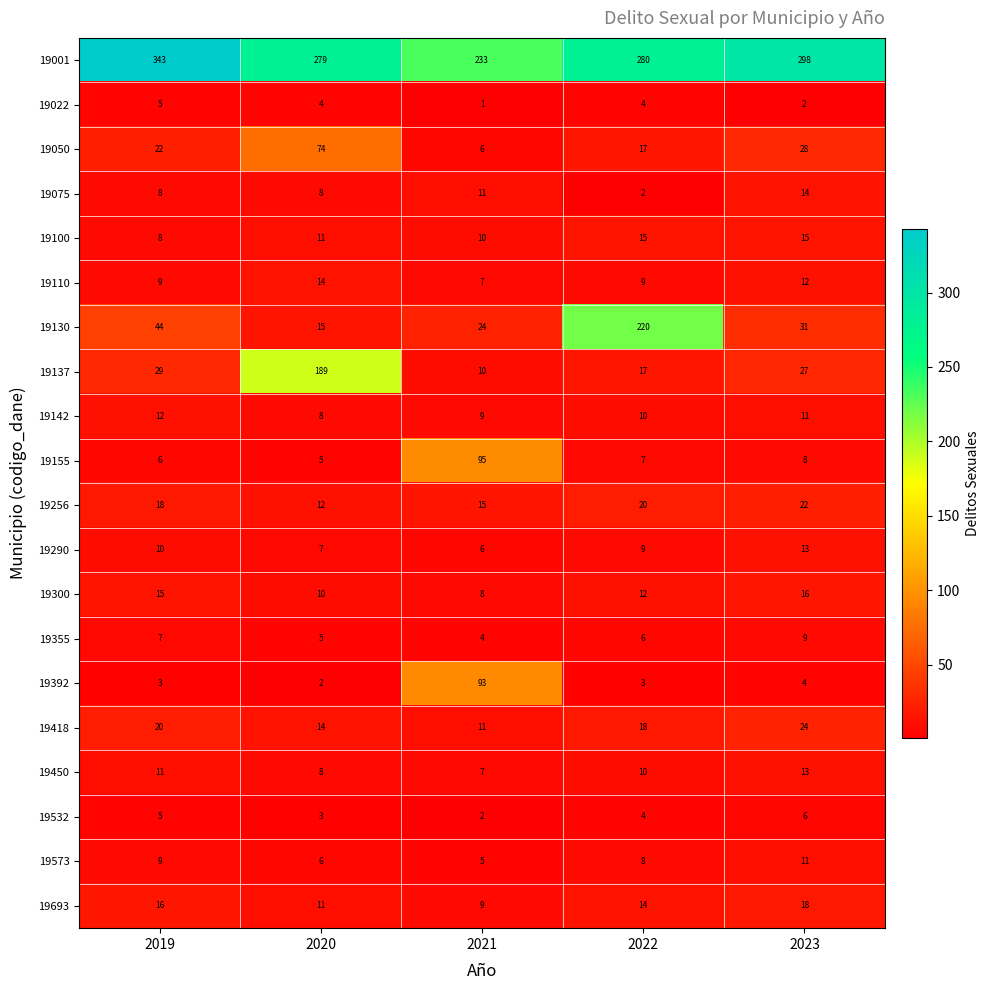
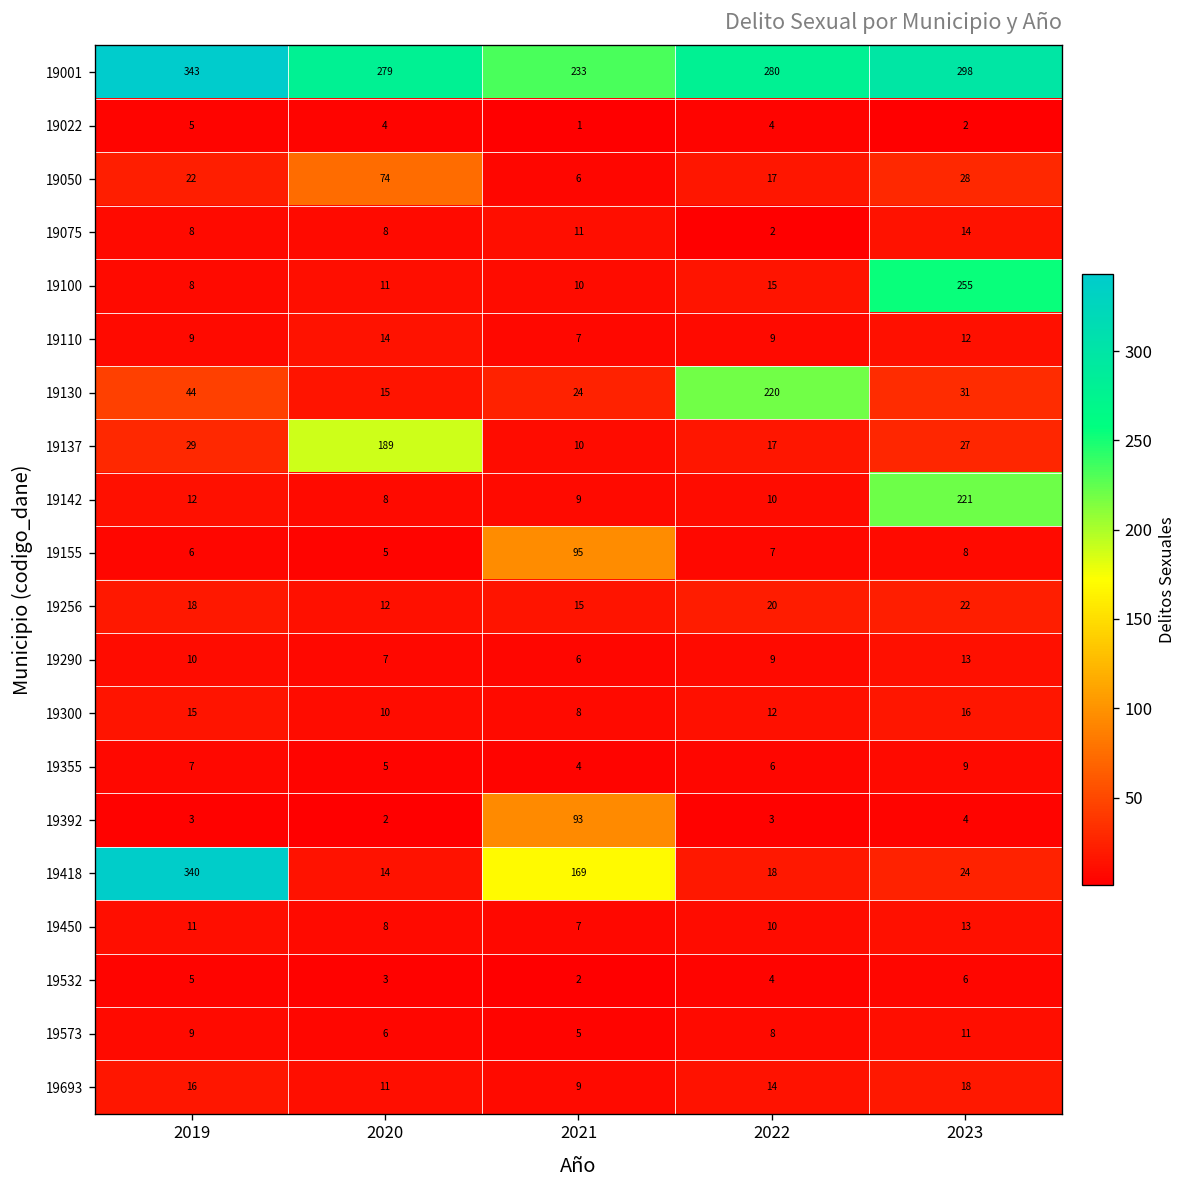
  {
    "19001": {
      "2019": 343,
      "2020": 279,
      "2021": 233,
      "2022": 280,
      "2023": 298
    },
    "19022": {
      "2019": 5,
      "2020": 4,
      "2021": 1,
      "2022": 4,
      "2023": 2
    },
    "19050": {
      "2019": 22,
      "2020": 74,
      "2021": 6,
      "2022": 17,
      "2023": 28
    },
    "19075": {
      "2019": 8,
      "2020": 8,
      "2021": 11,
      "2022": 2,
      "2023": 14
    },
    "19100": {
      "2019": 8,
      "2020": 11,
      "2021": 10,
      "2022": 15,
-     "2023": 15
+     "2023": 255
    },
    "19110": {
      "2019": 9,
      "2020": 14,
      "2021": 7,
      "2022": 9,
      "2023": 12
    },
    "19130": {
      "2019": 44,
      "2020": 15,
      "2021": 24,
      "2022": 220,
      "2023": 31
    },
    "19137": {
      "2019": 29,
      "2020": 189,
      "2021": 10,
      "2022": 17,
      "2023": 27
    },
    "19142": {
      "2019": 12,
      "2020": 8,
      "2021": 9,
      "2022": 10,
-     "2023": 11
+     "2023": 221
    },
    "19155": {
      "2019": 6,
      "2020": 5,
      "2021": 95,
      "2022": 7,
      "2023": 8
    },
    "19256": {
      "2019": 18,
      "2020": 12,
      "2021": 15,
      "2022": 20,
      "2023": 22
    },
    "19290": {
      "2019": 10,
      "2020": 7,
      "2021": 6,
      "2022": 9,
      "2023": 13
    },
    "19300": {
      "2019": 15,
      "2020": 10,
      "2021": 8,
      "2022": 12,
      "2023": 16
    },
    "19355": {
      "2019": 7,
      "2020": 5,
      "2021": 4,
      "2022": 6,
      "2023": 9
    },
    "19392": {
      "2019": 3,
      "2020": 2,
      "2021": 93,
      "2022": 3,
      "2023": 4
    },
    "19418": {
-     "2019": 20,
+     "2019": 340,
      "2020": 14,
-     "2021": 11,
+     "2021": 169,
      "2022": 18,
      "2023": 24
    },
    "19450": {
      "2019": 11,
      "2020": 8,
      "2021": 7,
      "2022": 10,
      "2023": 13
    },
    "19532": {
      "2019": 5,
      "2020": 3,
      "2021": 2,
      "2022": 4,
      "2023": 6
    },
    "19573": {
      "2019": 9,
      "2020": 6,
      "2021": 5,
      "2022": 8,
      "2023": 11
    },
    "19693": {
      "2019": 16,
      "2020": 11,
      "2021": 9,
      "2022": 14,
      "2023": 18
    }
  }
